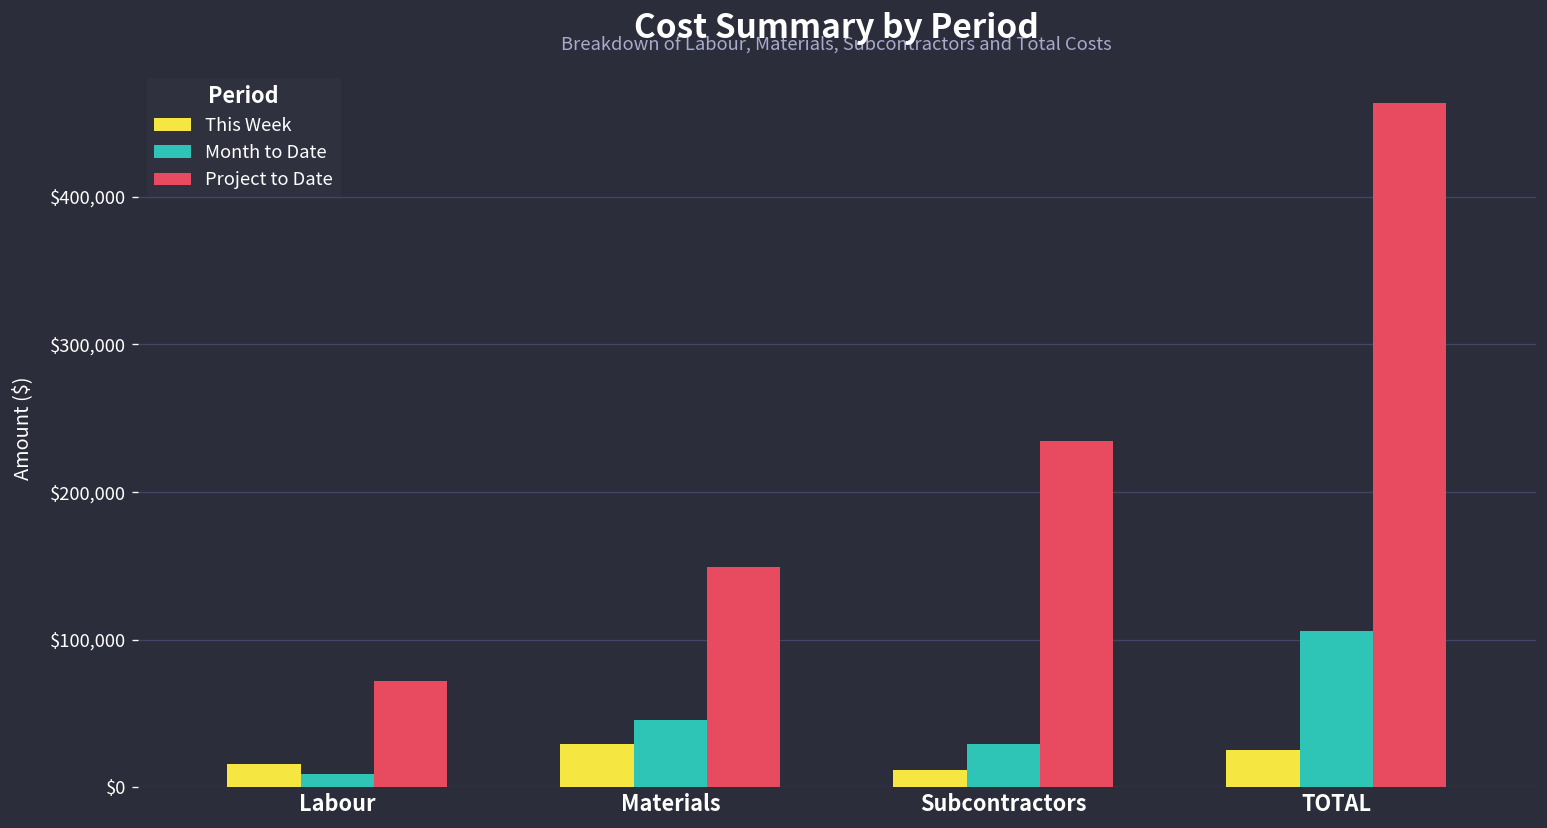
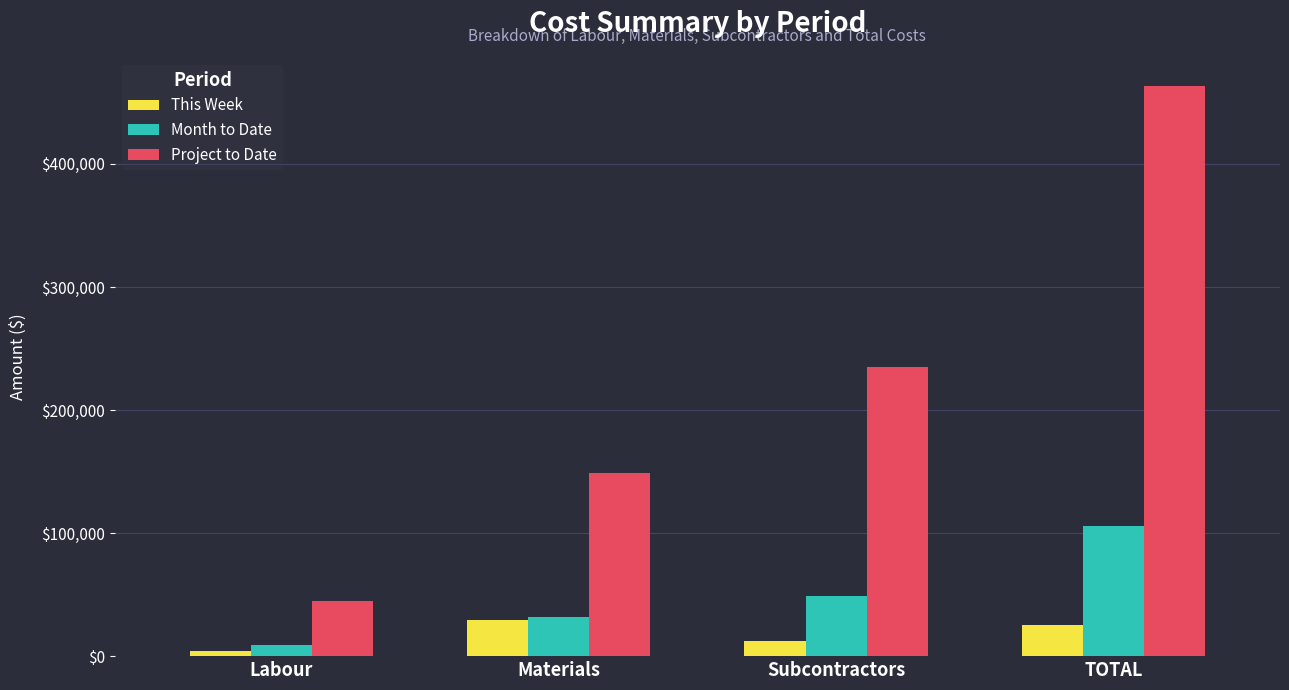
  {
    "This Week": {
-     "Labour": "$16,000",
+     "Labour": "$4,000",
      "Materials": "$29,000",
      "Subcontractors": "$12,000",
      "TOTAL": "$25,000"
    },
    "Month to Date": {
      "Labour": "$9,000",
-     "Materials": "$46,000",
-     "Subcontractors": "$30,000",
+     "Materials": "$32,000",
+     "Subcontractors": "$49,000",
      "TOTAL": "$106,000"
    },
    "Project to Date": {
-     "Labour": "$72,000",
+     "Labour": "$45,000",
      "Materials": "$149,000",
      "Subcontractors": "$235,000",
      "TOTAL": "$464,000"
    }
  }
